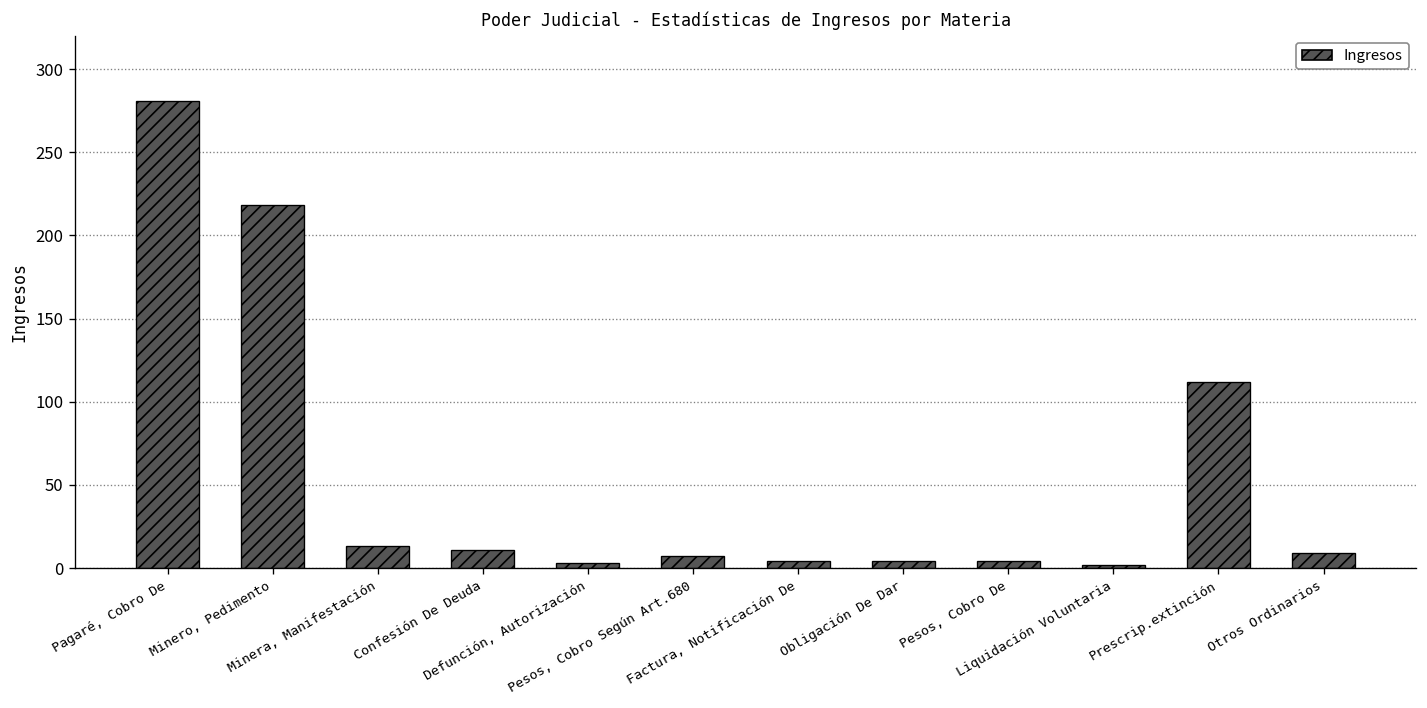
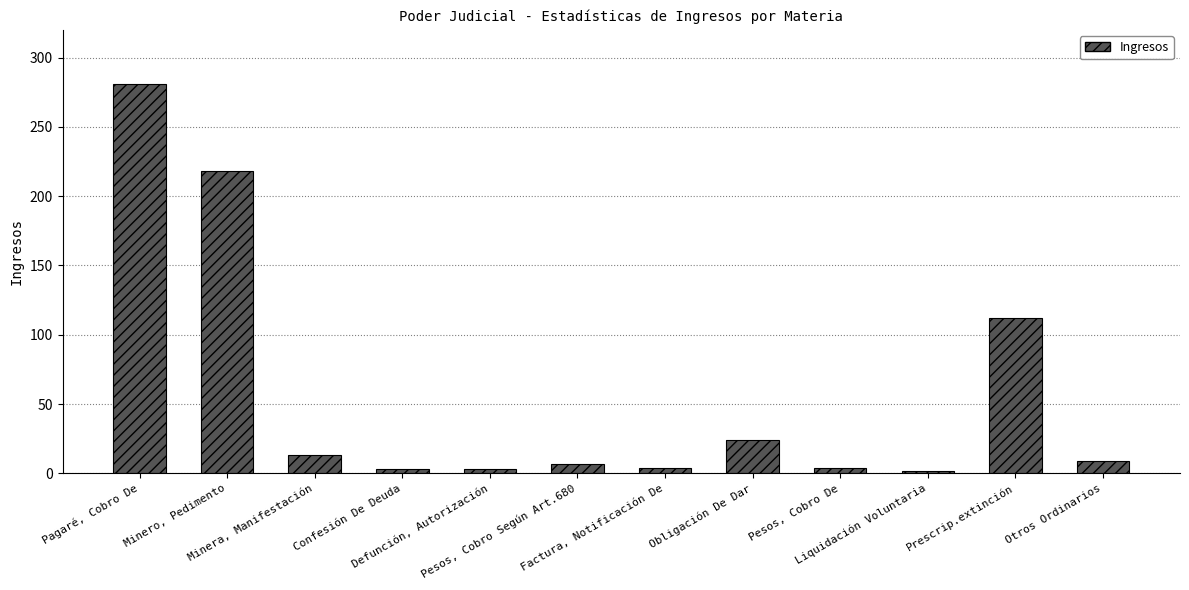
  {
    "Pagaré, Cobro De": 281,
    "Minero, Pedimento": 218,
    "Minera, Manifestación": 13,
-   "Confesión De Deuda": 11,
+   "Confesión De Deuda": 3,
    "Defunción, Autorización": 3,
    "Pesos, Cobro Según Art.680": 7,
    "Factura, Notificación De": 4,
-   "Obligación De Dar": 4,
+   "Obligación De Dar": 24,
    "Pesos, Cobro De": 4,
    "Liquidación Voluntaria": 2,
    "Prescrip.extinción": 112,
    "Otros Ordinarios": 9
  }
